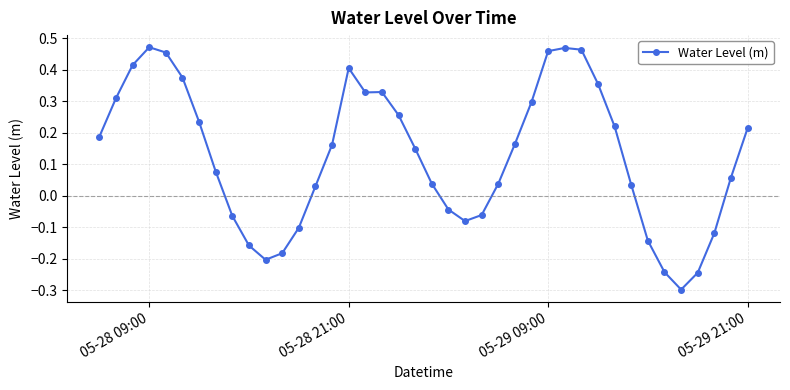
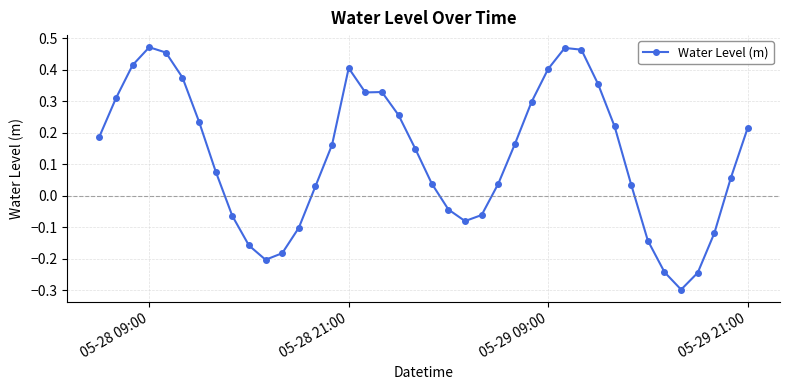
  {
    "05-28 09:00": 0.47,
    "05-28 21:00": 0.40,
-   "05-29 09:00": 0.46,
+   "05-29 09:00": 0.40,
    "05-29 21:00": 0.21
  }
